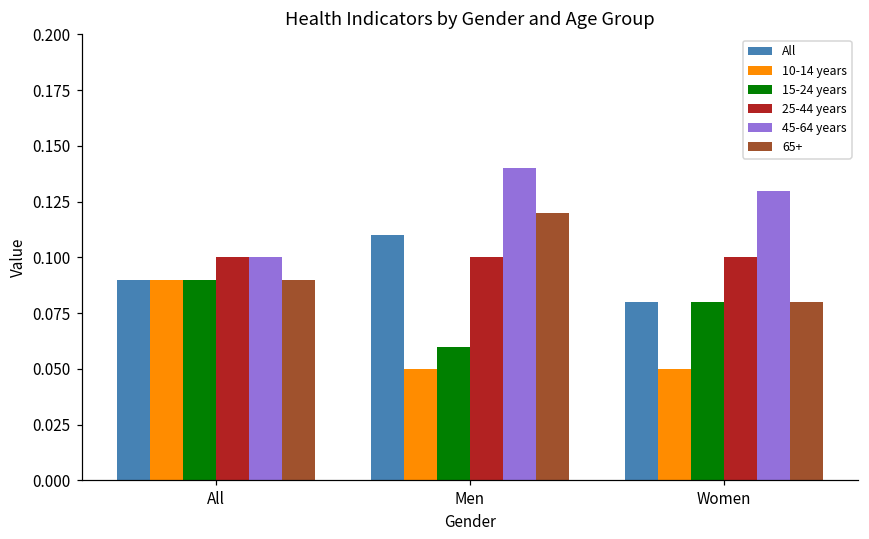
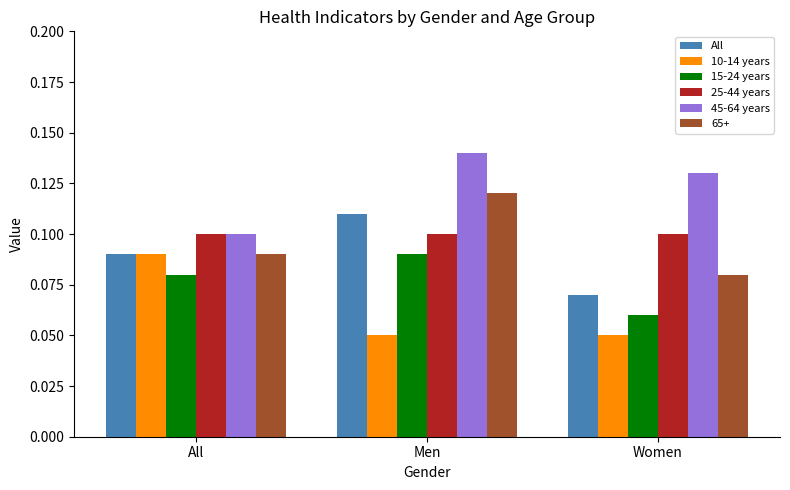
  {
    "All": {
      "All": 0.09,
      "Men": 0.11,
-     "Women": 0.08
+     "Women": 0.07
    },
    "10-14 years": {
      "All": 0.09,
      "Men": 0.05,
      "Women": 0.05
    },
    "15-24 years": {
-     "All": 0.09,
-     "Men": 0.06,
-     "Women": 0.08
+     "All": 0.08,
+     "Men": 0.09,
+     "Women": 0.06
    },
    "45-64 years": {
      "All": 0.10,
      "Men": 0.14,
      "Women": 0.13
    }
  }
